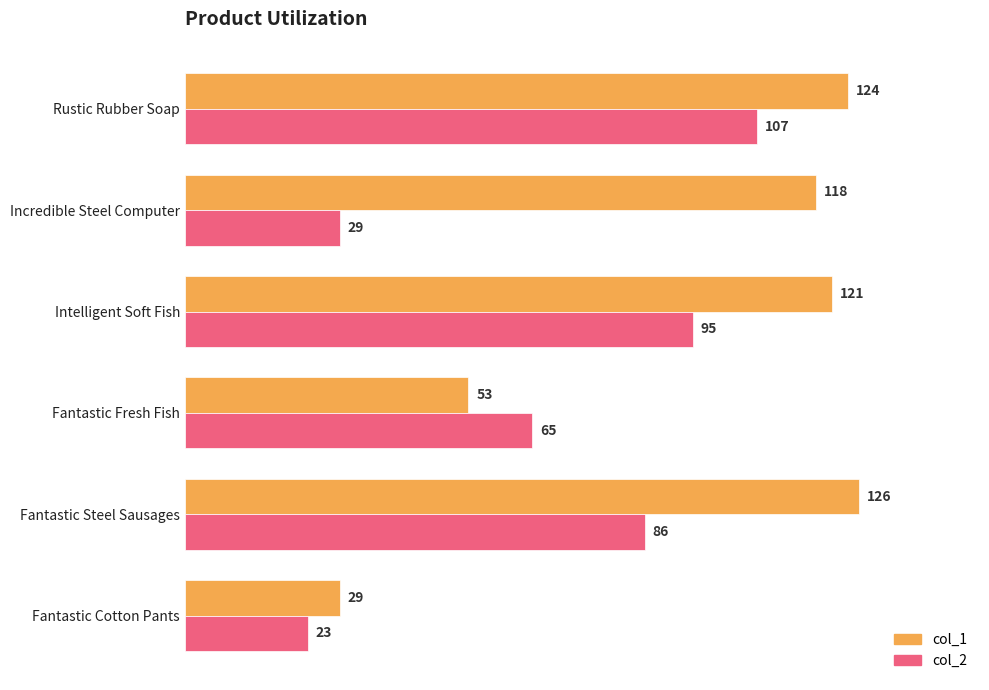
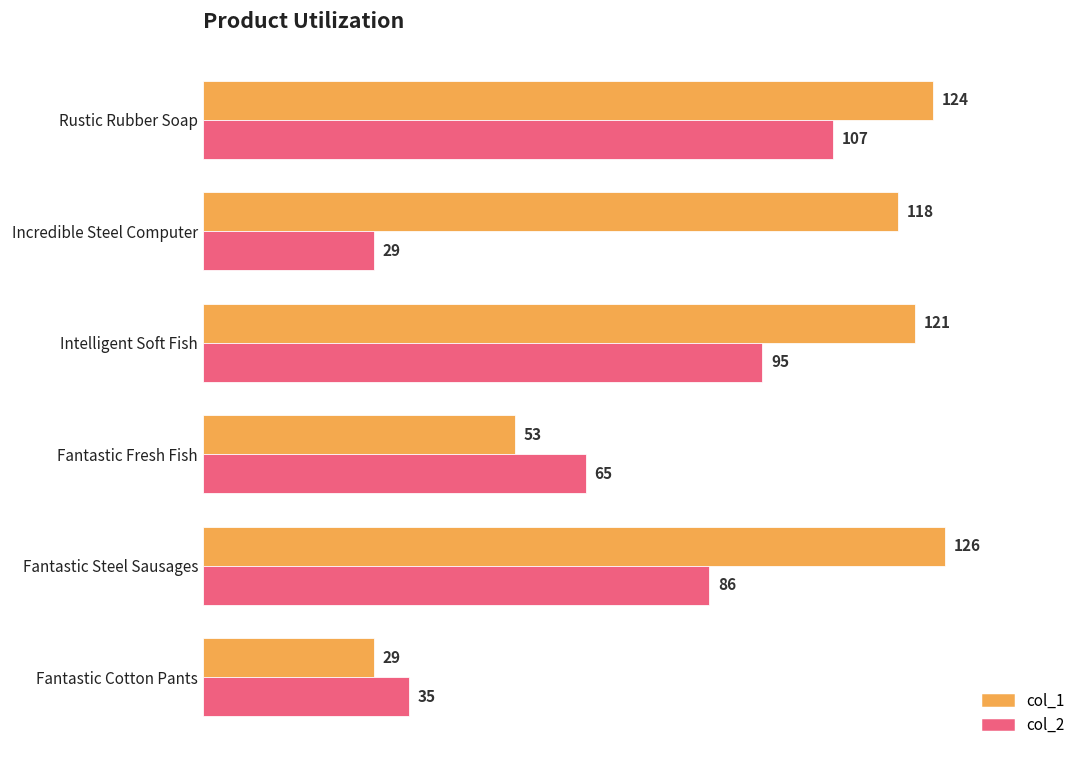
  {
    "col_1": {
      "Rustic Rubber Soap": 124,
      "Incredible Steel Computer": 118,
      "Intelligent Soft Fish": 121,
      "Fantastic Fresh Fish": 53,
      "Fantastic Steel Sausages": 126,
      "Fantastic Cotton Pants": 29
    },
    "col_2": {
      "Rustic Rubber Soap": 107,
      "Incredible Steel Computer": 29,
      "Intelligent Soft Fish": 95,
      "Fantastic Fresh Fish": 65,
      "Fantastic Steel Sausages": 86,
-     "Fantastic Cotton Pants": 23
+     "Fantastic Cotton Pants": 35
    }
  }
